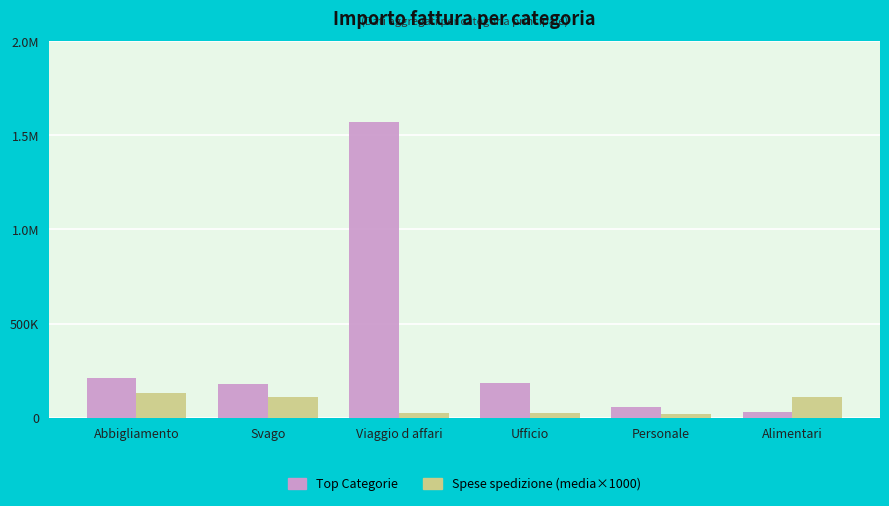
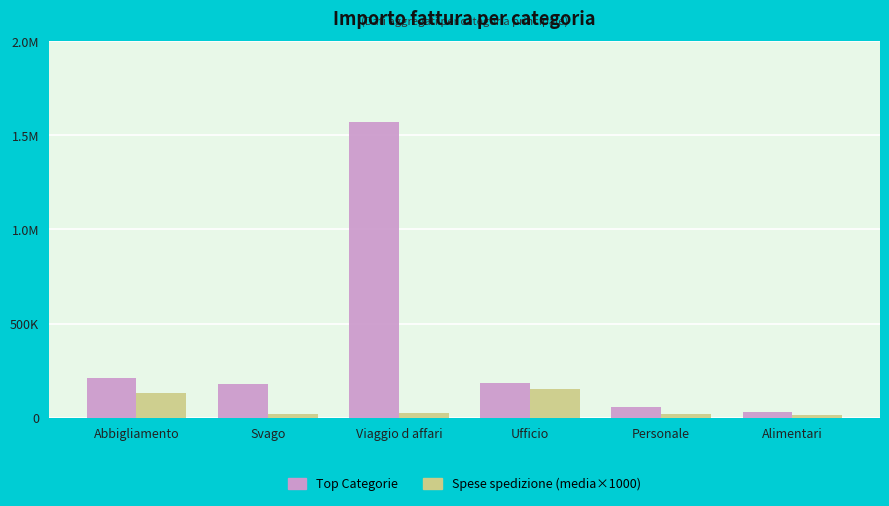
  {
    "Top Categorie": {
      "Abbigliamento": 210000,
      "Svago": 180000,
      "Viaggio d affari": 1570000,
      "Ufficio": 190000,
      "Personale": 50000,
      "Alimentari": 30000
    },
    "Spese spedizione (media×1000)": {
      "Abbigliamento": 130000,
-     "Svago": 110000,
+     "Svago": 20000,
      "Viaggio d affari": 20000,
-     "Ufficio": 20000,
+     "Ufficio": 150000,
      "Personale": 20000,
-     "Alimentari": 110000
+     "Alimentari": 20000
    }
  }
